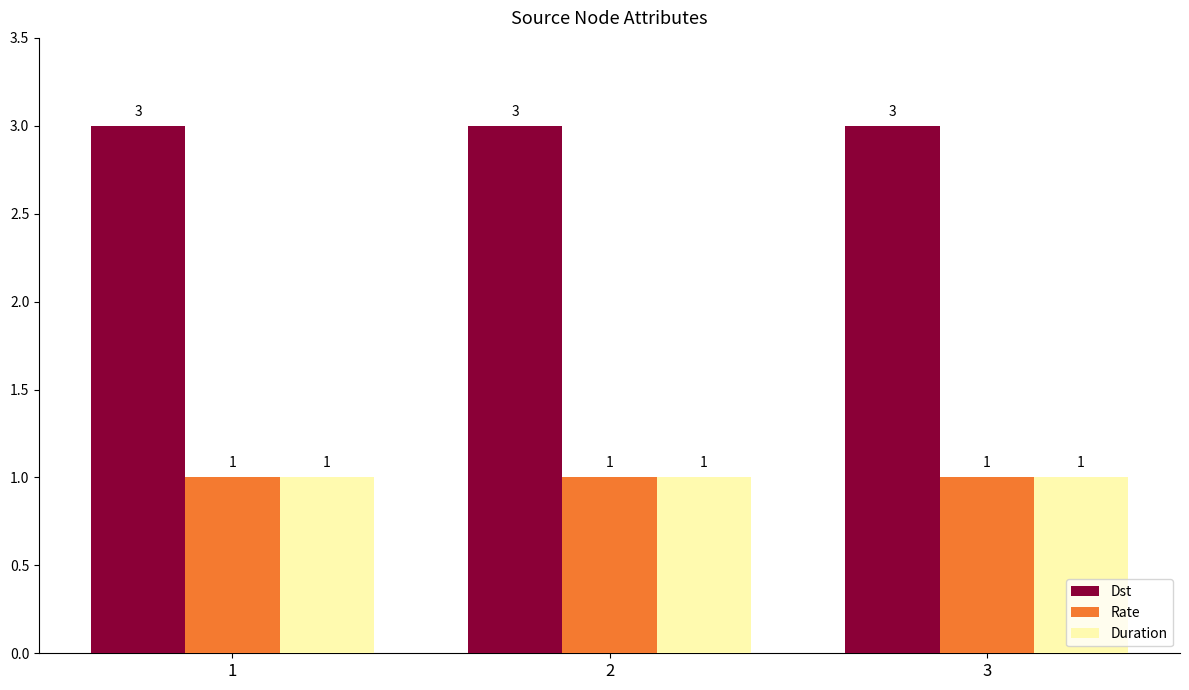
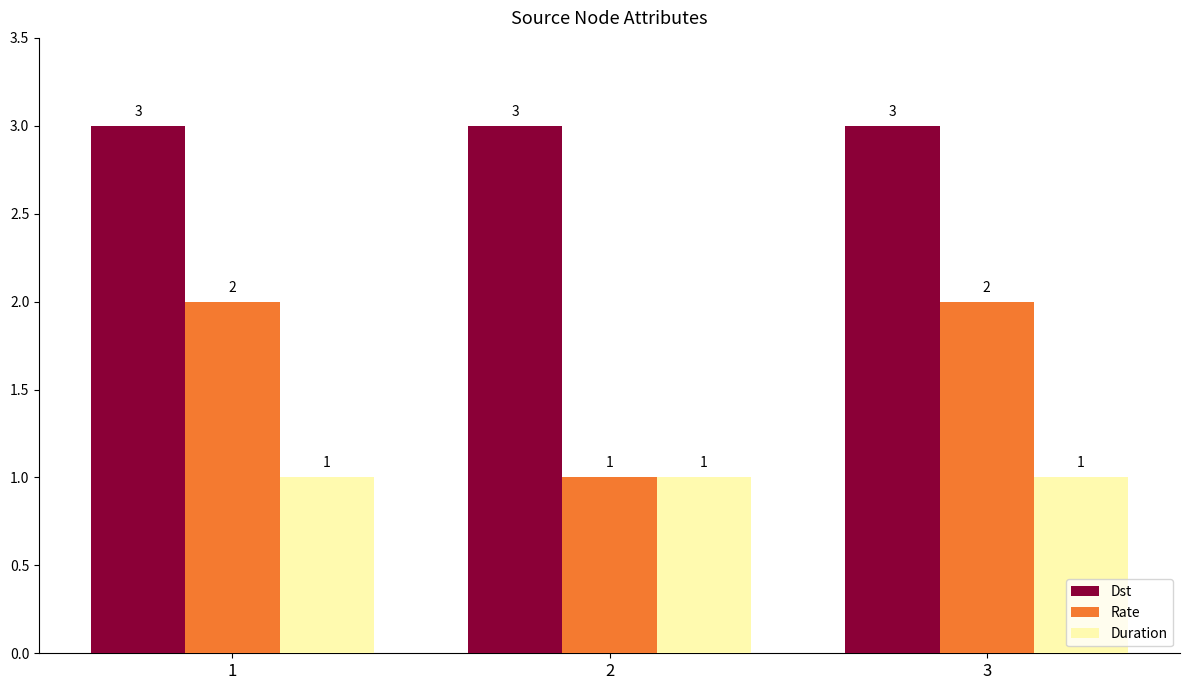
  {
    "Dst": {
      "1": 3,
      "2": 3,
      "3": 3
    },
    "Rate": {
-     "1": 1,
+     "1": 2,
      "2": 1,
-     "3": 1
+     "3": 2
    },
    "Duration": {
      "1": 1,
      "2": 1,
      "3": 1
    }
  }
